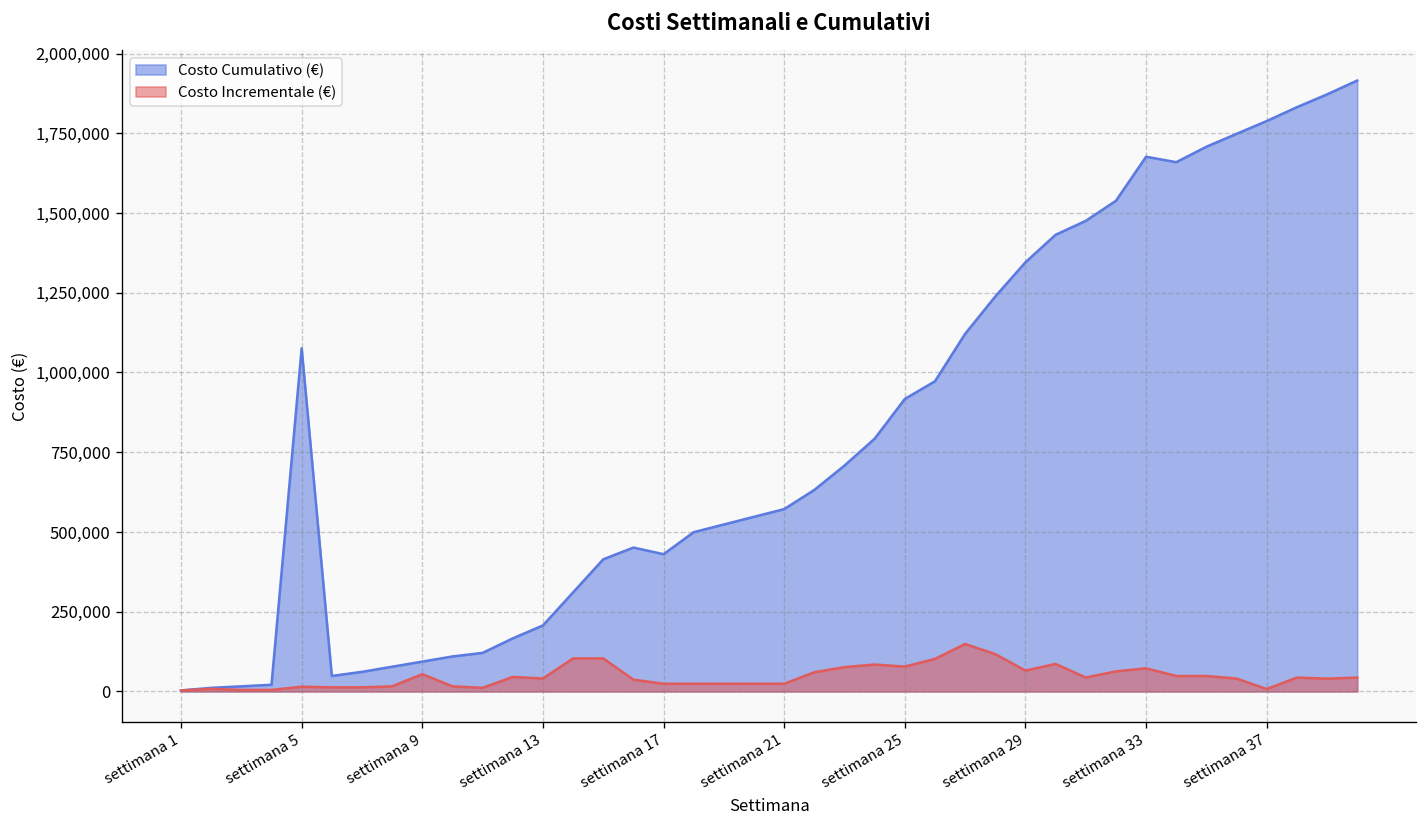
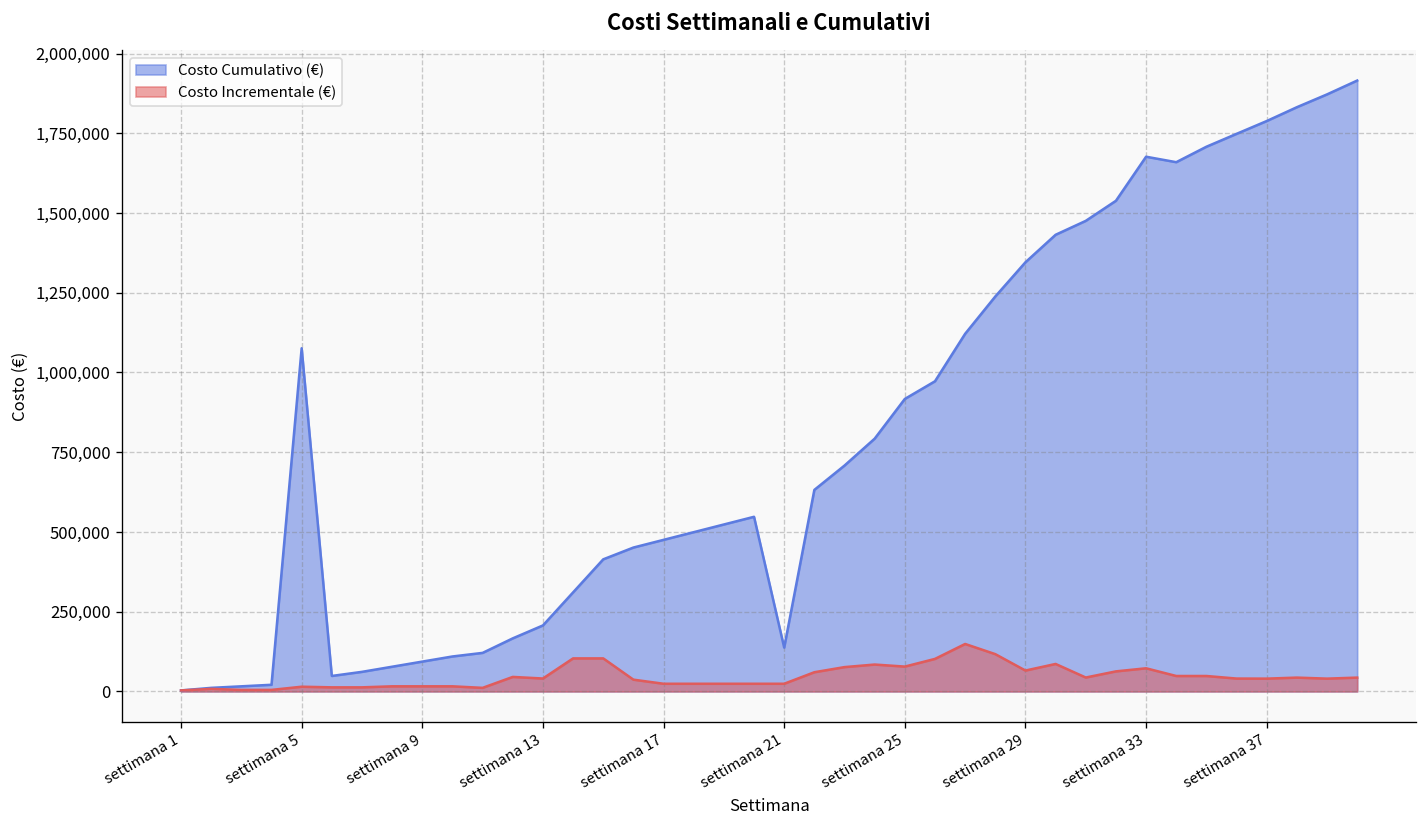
  {
    "Costo Cumulativo (€)": {
      "settimana 5": "1,080,000",
      "settimana 9": "90,000",
      "settimana 13": "210,000",
-     "settimana 17": "430,000",
-     "settimana 21": "570,000",
+     "settimana 17": "480,000",
+     "settimana 21": "140,000",
      "settimana 25": "920,000",
      "settimana 29": "1,350,000",
      "settimana 33": "1,680,000",
      "settimana 37": "1,790,000"
    },
    "Costo Incrementale (€)": {
      "settimana 5": "10,000",
-     "settimana 9": "50,000",
+     "settimana 9": "20,000",
      "settimana 13": "40,000",
      "settimana 17": "20,000",
      "settimana 21": "20,000",
      "settimana 25": "80,000",
      "settimana 29": "70,000",
      "settimana 33": "70,000",
-     "settimana 37": "10,000"
+     "settimana 37": "40,000"
    }
  }
